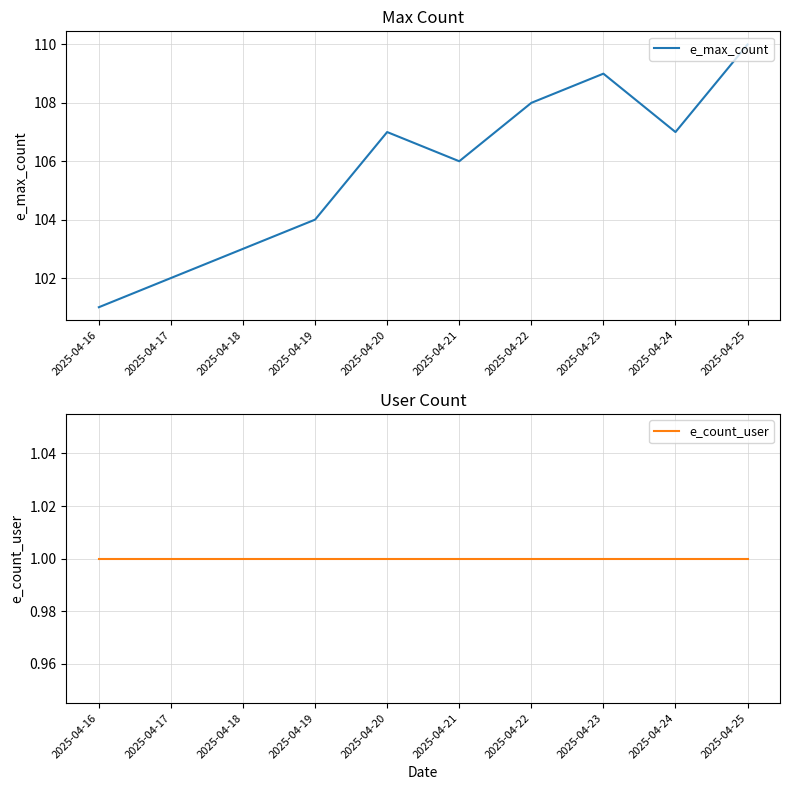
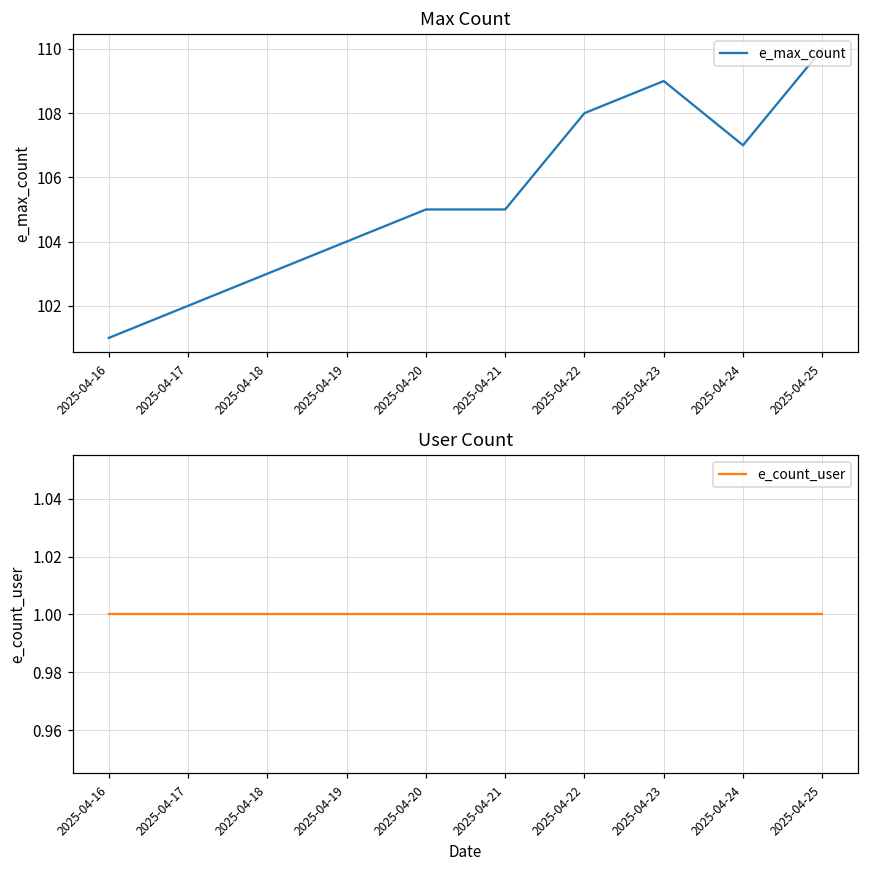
  {
    "Max Count": {
      "2025-04-16": 101,
      "2025-04-17": 102,
      "2025-04-18": 103,
      "2025-04-19": 104,
-     "2025-04-20": 107,
-     "2025-04-21": 106,
+     "2025-04-20": 105,
+     "2025-04-21": 105,
      "2025-04-22": 108,
      "2025-04-23": 109,
      "2025-04-24": 107
    },
    "User Count": {
      "2025-04-16": 1.000,
      "2025-04-17": 1.000,
      "2025-04-18": 1.000,
      "2025-04-19": 1.000,
      "2025-04-20": 1.000,
      "2025-04-21": 1.000,
      "2025-04-22": 1.000,
      "2025-04-23": 1.000,
      "2025-04-24": 1.000,
      "2025-04-25": 1.000
    }
  }
